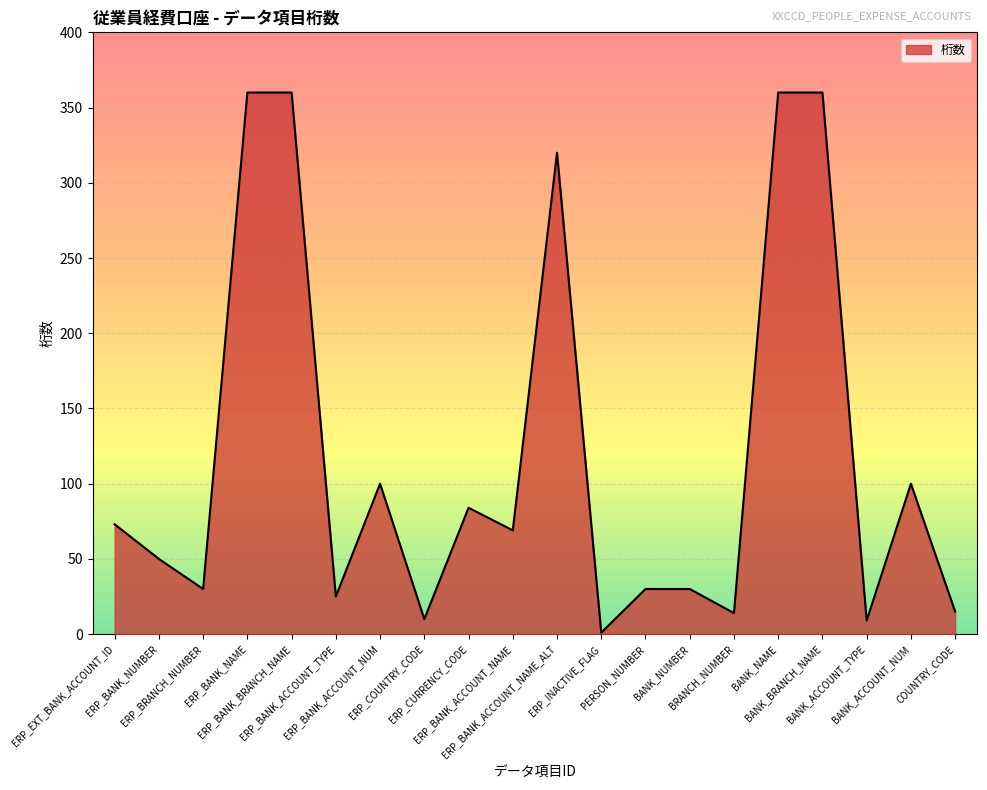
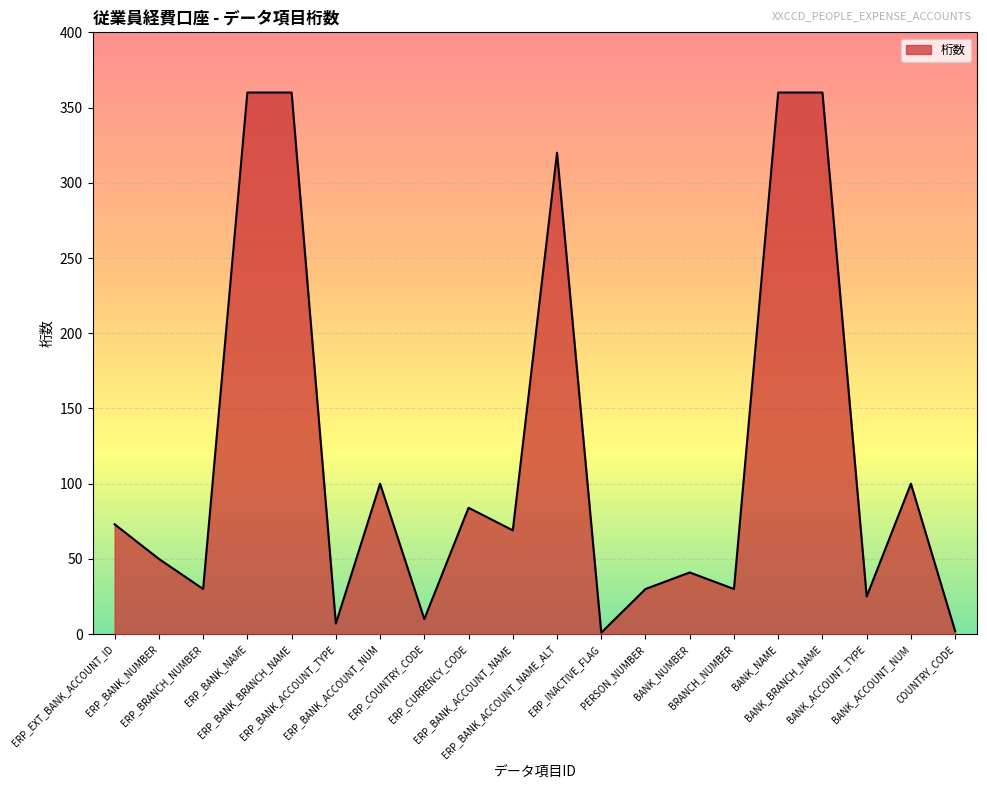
  {
    "ERP_EXT_BANK_ACCOUNT_ID": 73,
    "ERP_BANK_NUMBER": 50,
    "ERP_BRANCH_NUMBER": 30,
    "ERP_BANK_NAME": 360,
    "ERP_BANK_BRANCH_NAME": 360,
-   "ERP_BANK_ACCOUNT_TYPE": 25,
+   "ERP_BANK_ACCOUNT_TYPE": 7,
    "ERP_BANK_ACCOUNT_NUM": 100,
    "ERP_COUNTRY_CODE": 10,
    "ERP_CURRENCY_CODE": 84,
    "ERP_BANK_ACCOUNT_NAME": 69,
    "ERP_BANK_ACCOUNT_NAME_ALT": 320,
    "ERP_INACTIVE_FLAG": 1,
    "PERSON_NUMBER": 30,
-   "BANK_NUMBER": 30,
-   "BRANCH_NUMBER": 14,
+   "BANK_NUMBER": 41,
+   "BRANCH_NUMBER": 30,
    "BANK_NAME": 360,
    "BANK_BRANCH_NAME": 360,
-   "BANK_ACCOUNT_TYPE": 9,
+   "BANK_ACCOUNT_TYPE": 25,
    "BANK_ACCOUNT_NUM": 100,
-   "COUNTRY_CODE": 15
+   "COUNTRY_CODE": 2
  }
